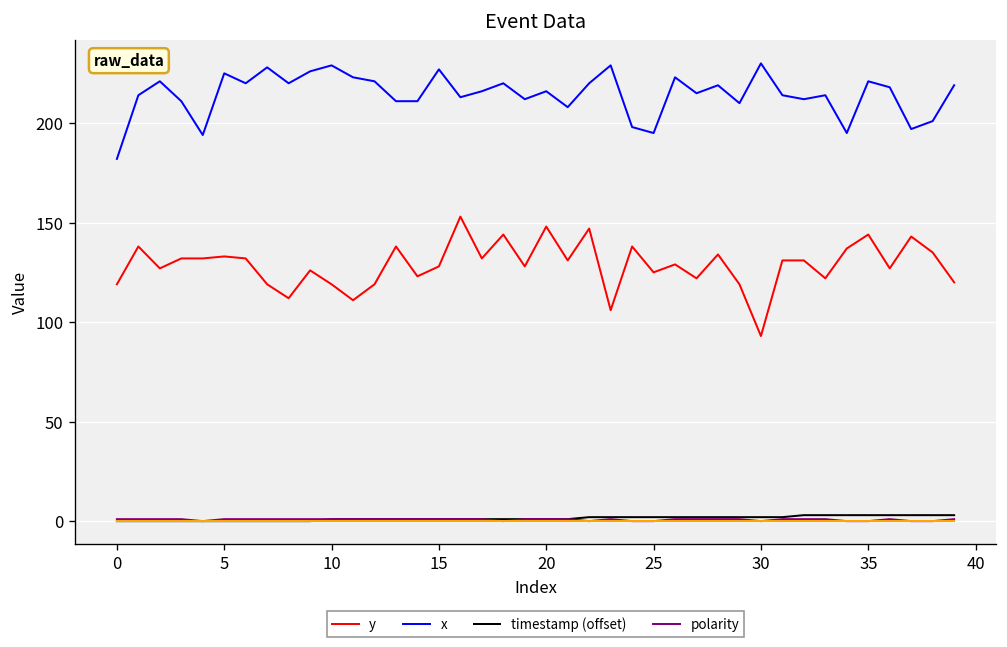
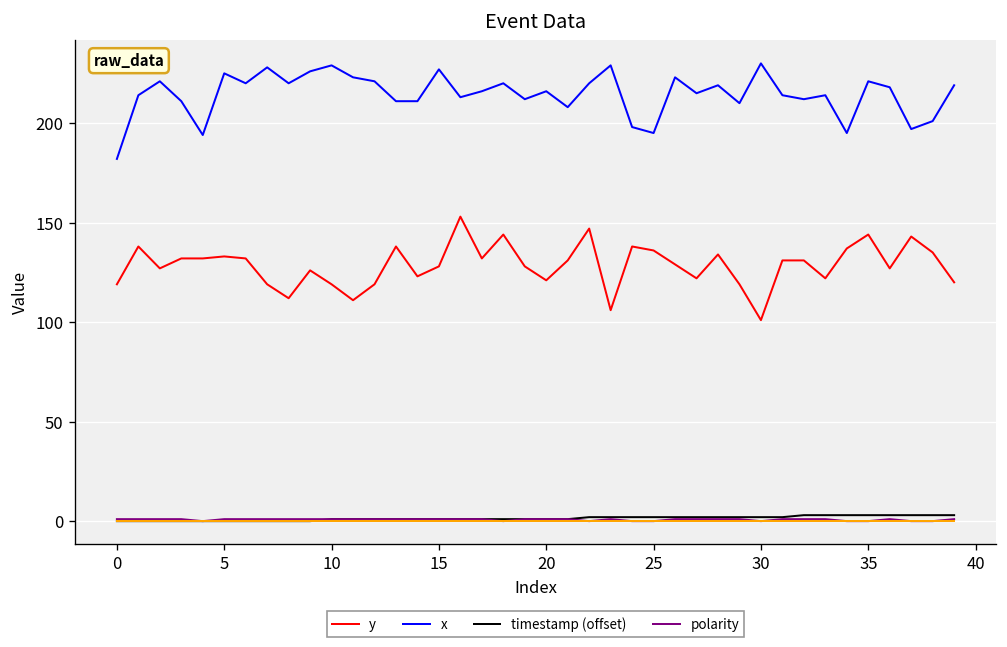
  {
    "y": {
      "0": 119,
      "5": 133,
      "10": 119,
      "15": 128,
-     "20": 148,
-     "25": 125,
-     "30": 93,
+     "20": 121,
+     "25": 136,
+     "30": 101,
      "35": 144
    },
    "x": {
      "0": 182,
      "5": 225,
      "10": 229,
      "15": 227,
      "20": 216,
      "25": 195,
      "30": 230,
      "35": 221
    },
    "timestamp (offset)": {
      "25": 2,
      "30": 2,
      "35": 3
    }
  }
